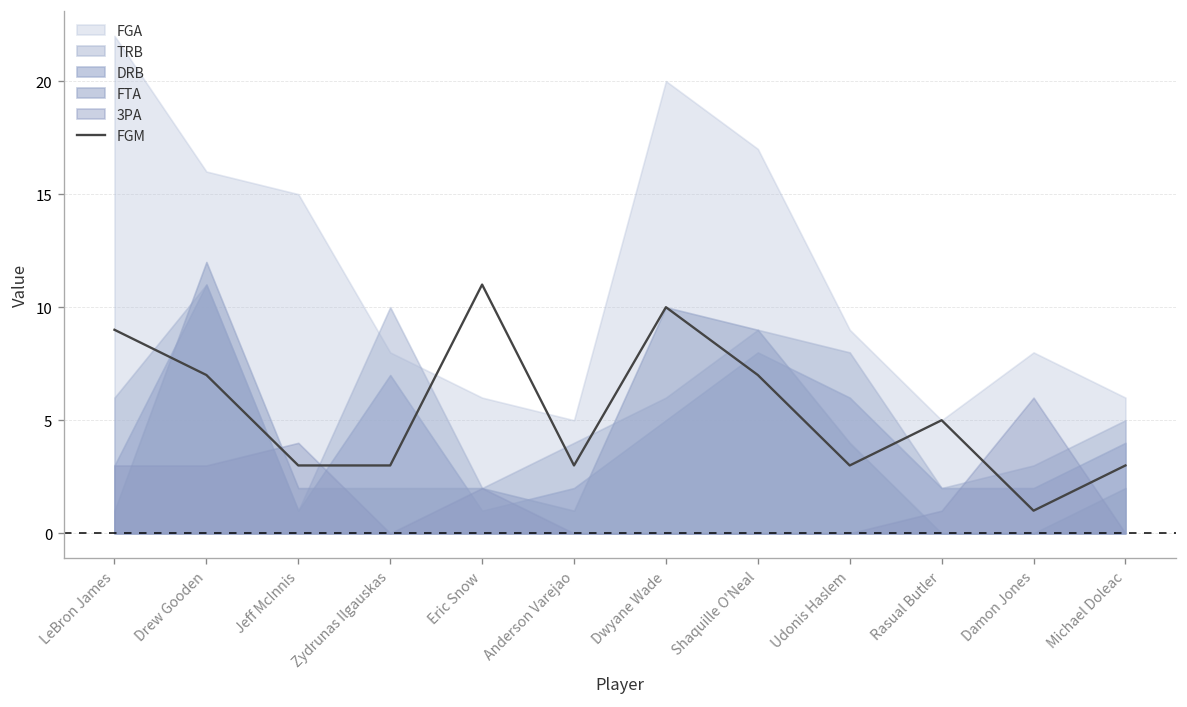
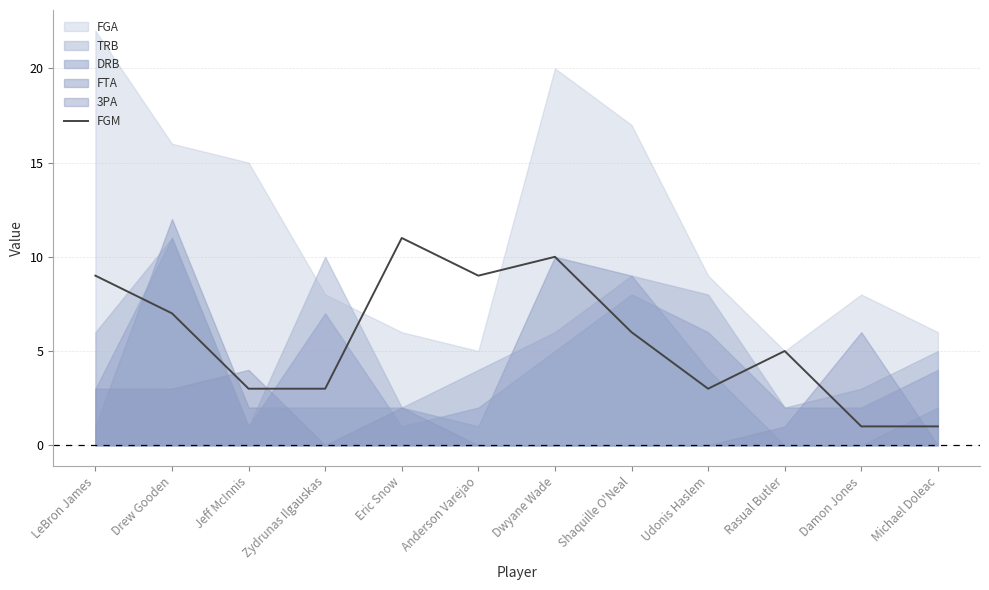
  {
    "FGM": {
      "LeBron James": 9,
      "Drew Gooden": 7,
      "Jeff McInnis": 3,
      "Zydrunas Ilgauskas": 3,
      "Eric Snow": 11,
-     "Anderson Varejao": 3,
-     "Shaquille O'Neal": 7,
+     "Anderson Varejao": 9,
+     "Shaquille O'Neal": 6,
      "Udonis Haslem": 3,
      "Damon Jones": 1,
-     "Michael Doleac": 3
+     "Michael Doleac": 1
    }
  }
